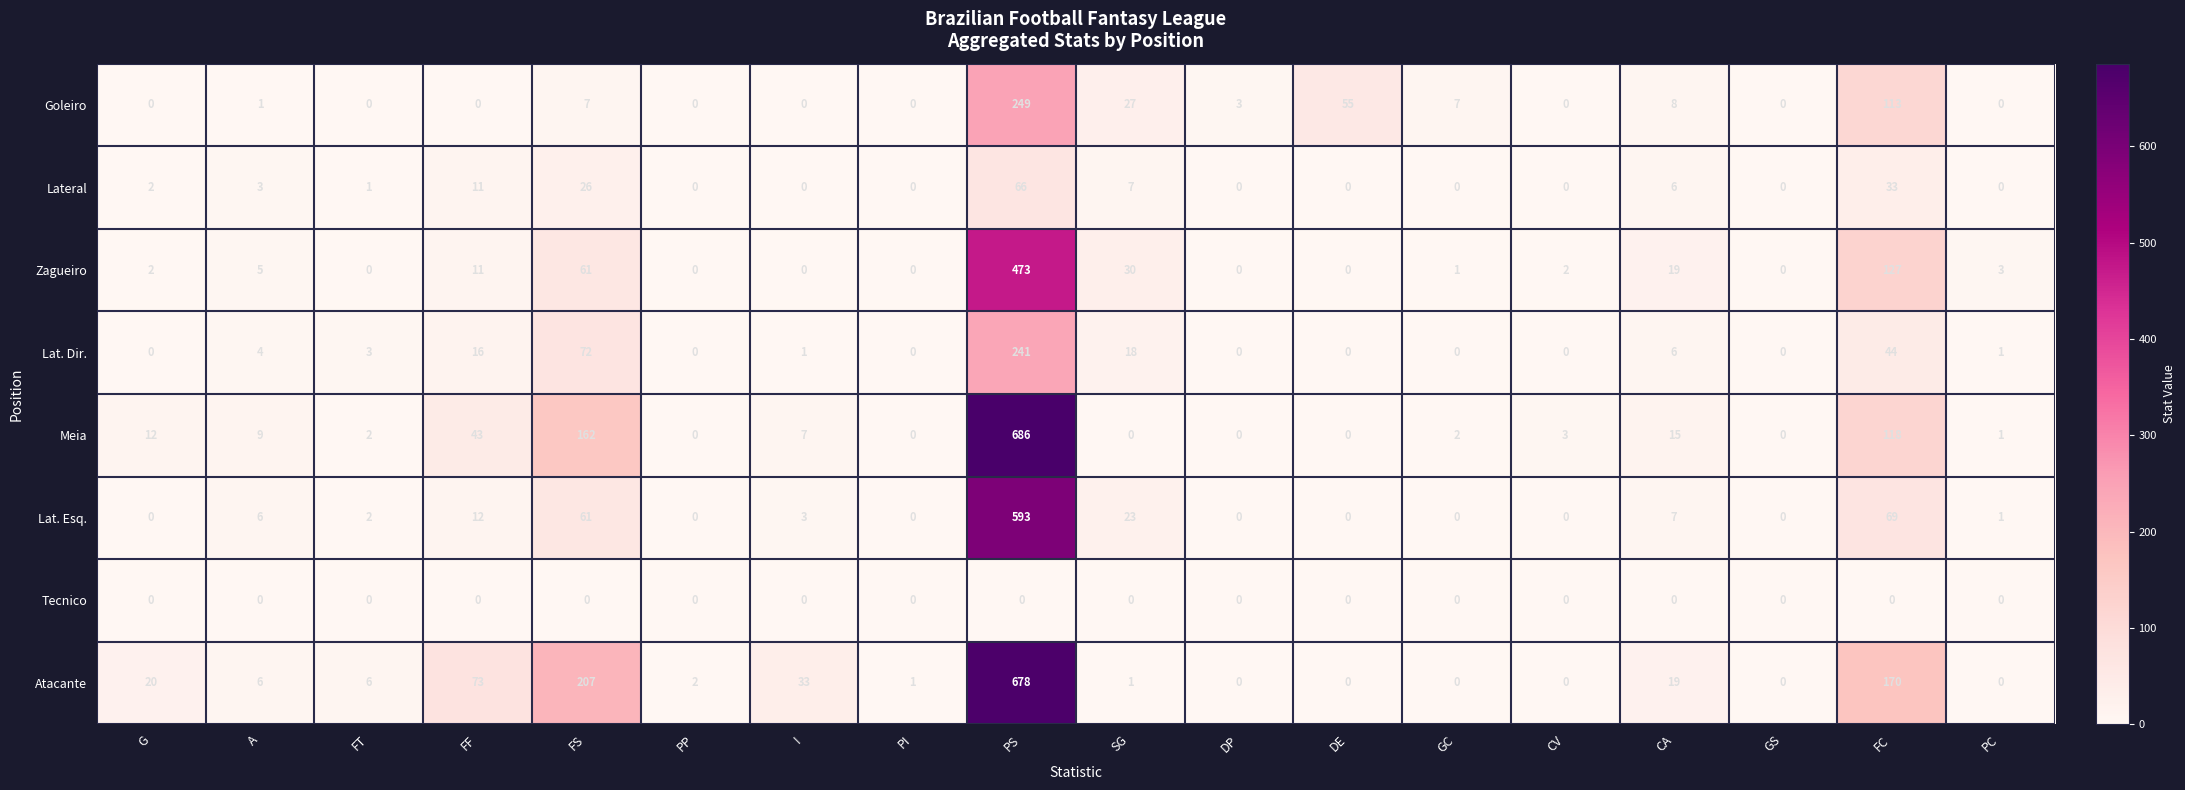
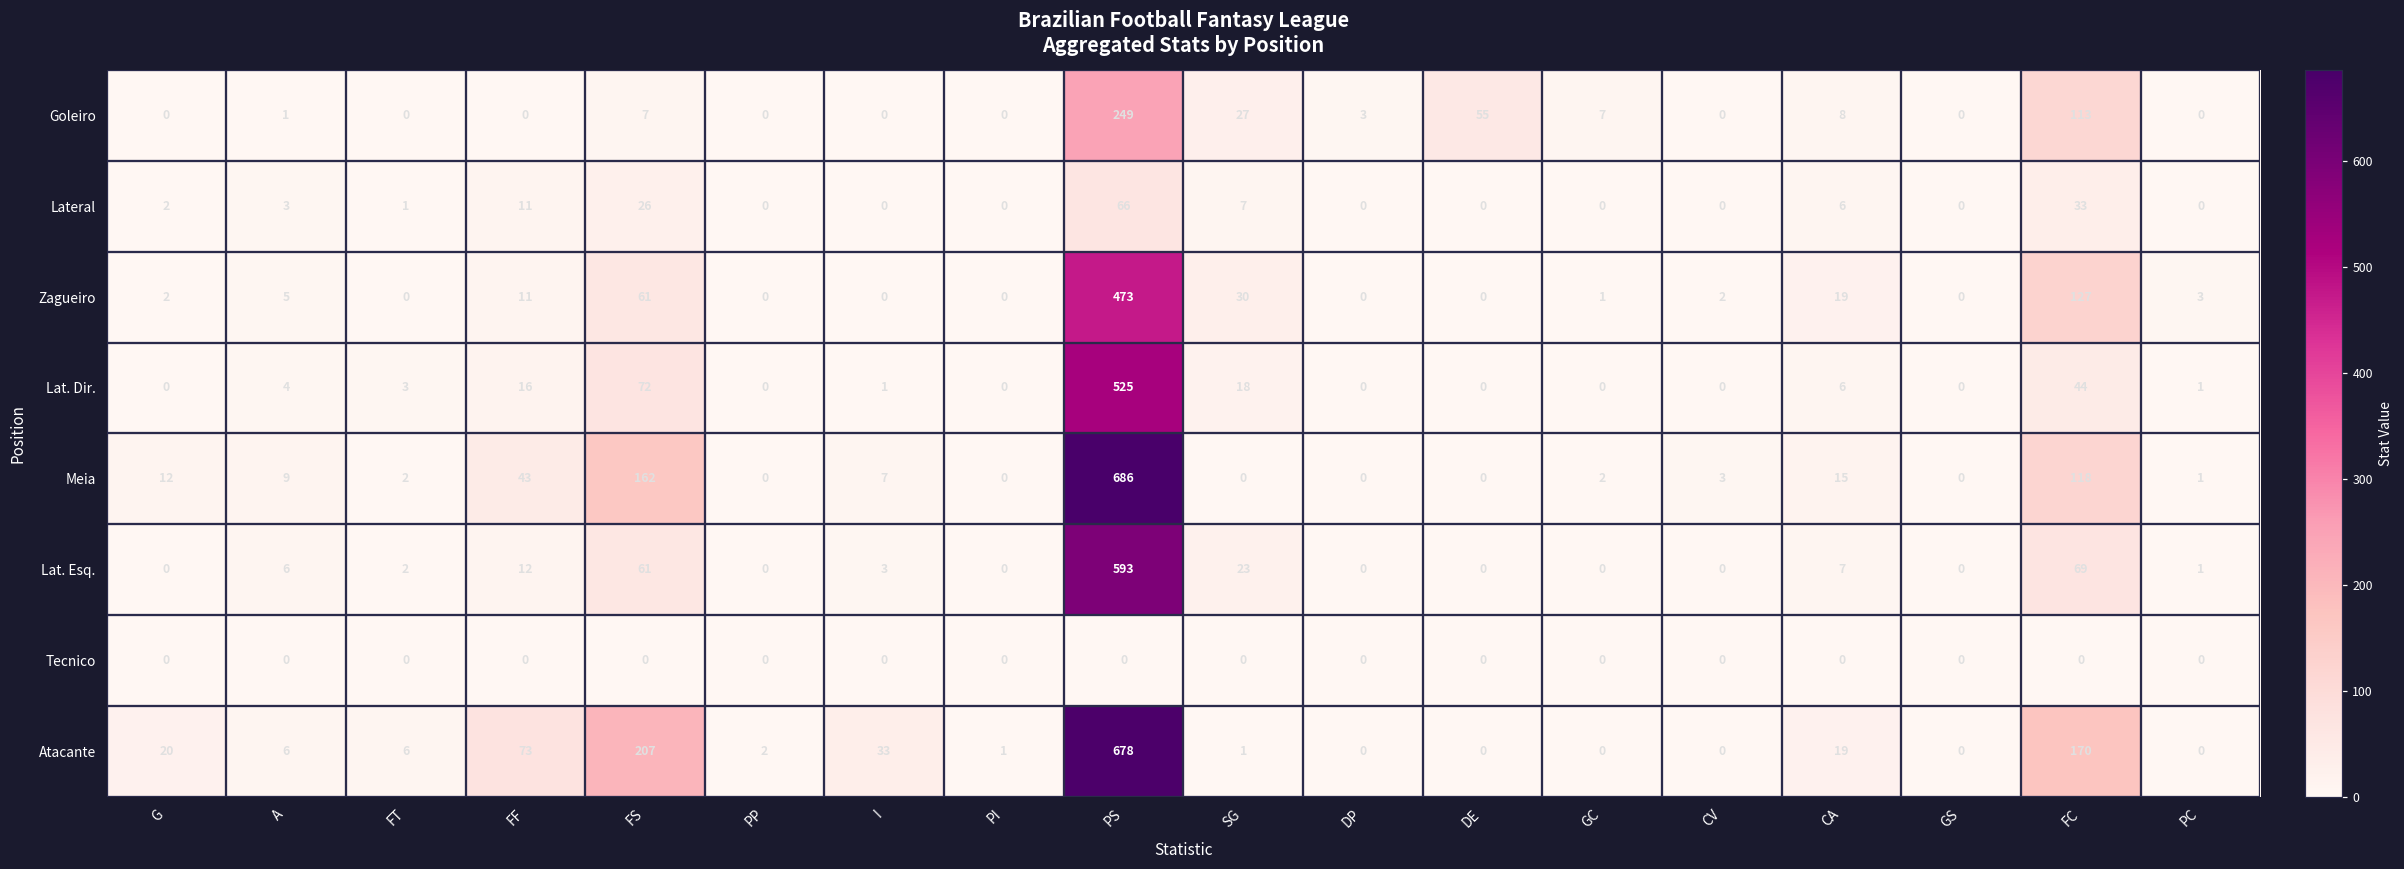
  {
    "Goleiro": {
      "PS": 249
    },
    "Zagueiro": {
      "PS": 473
    },
    "Lat. Dir.": {
-     "PS": 241
+     "PS": 525
    },
    "Meia": {
      "PS": 686
    },
    "Lat. Esq.": {
      "PS": 593
    },
    "Atacante": {
      "PS": 678
    }
  }
